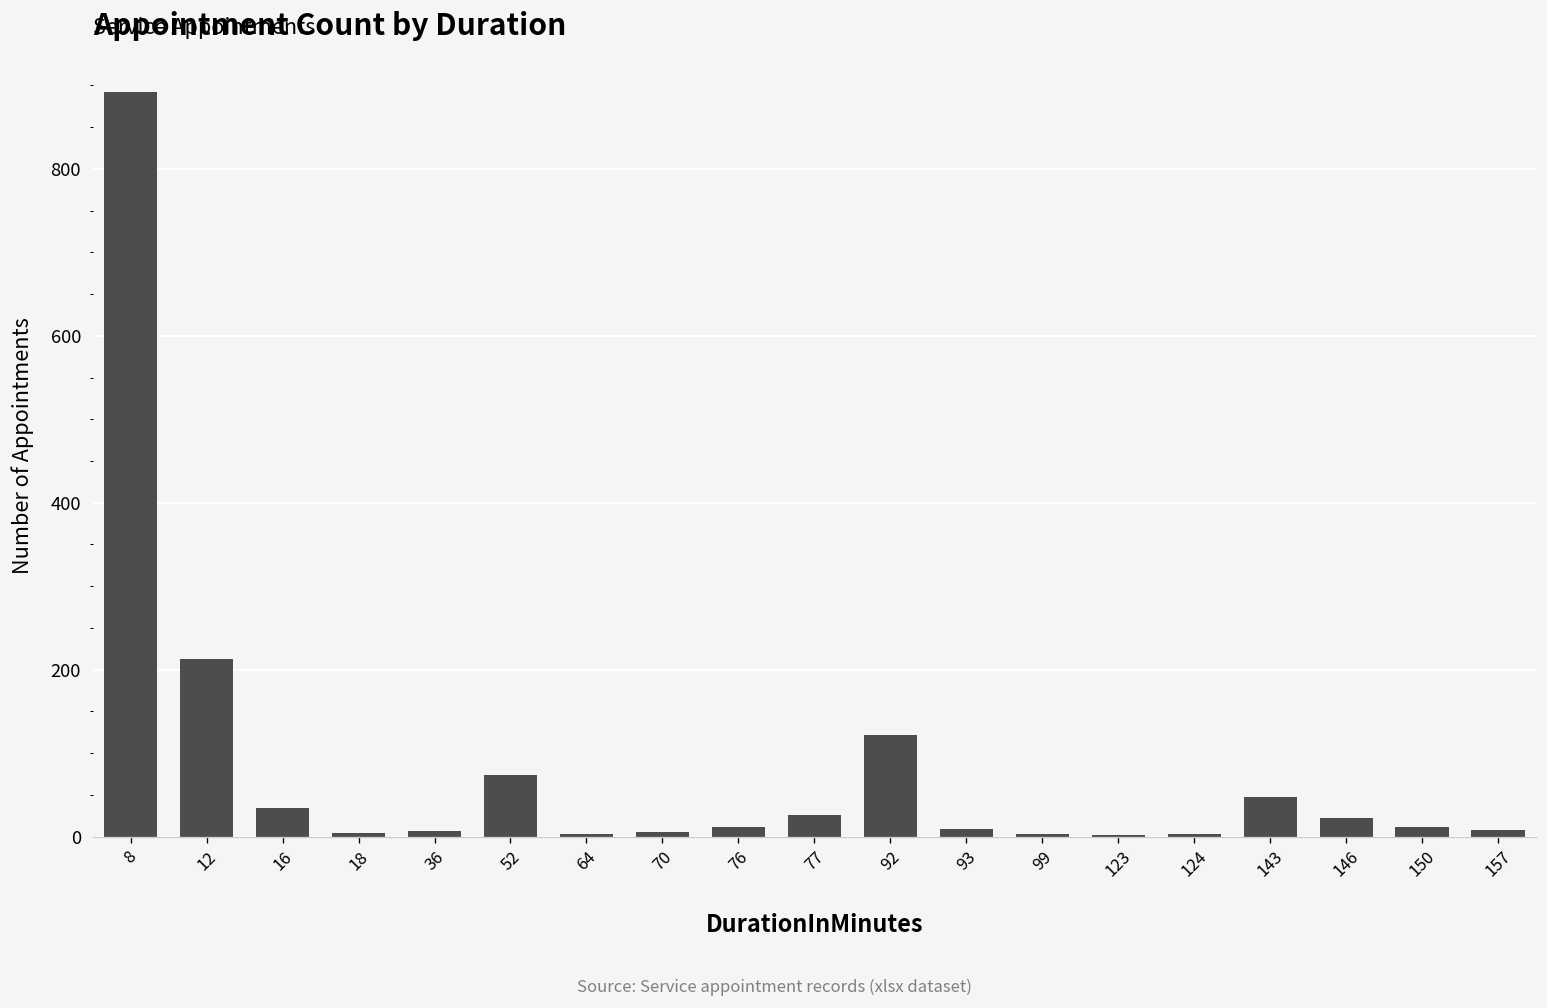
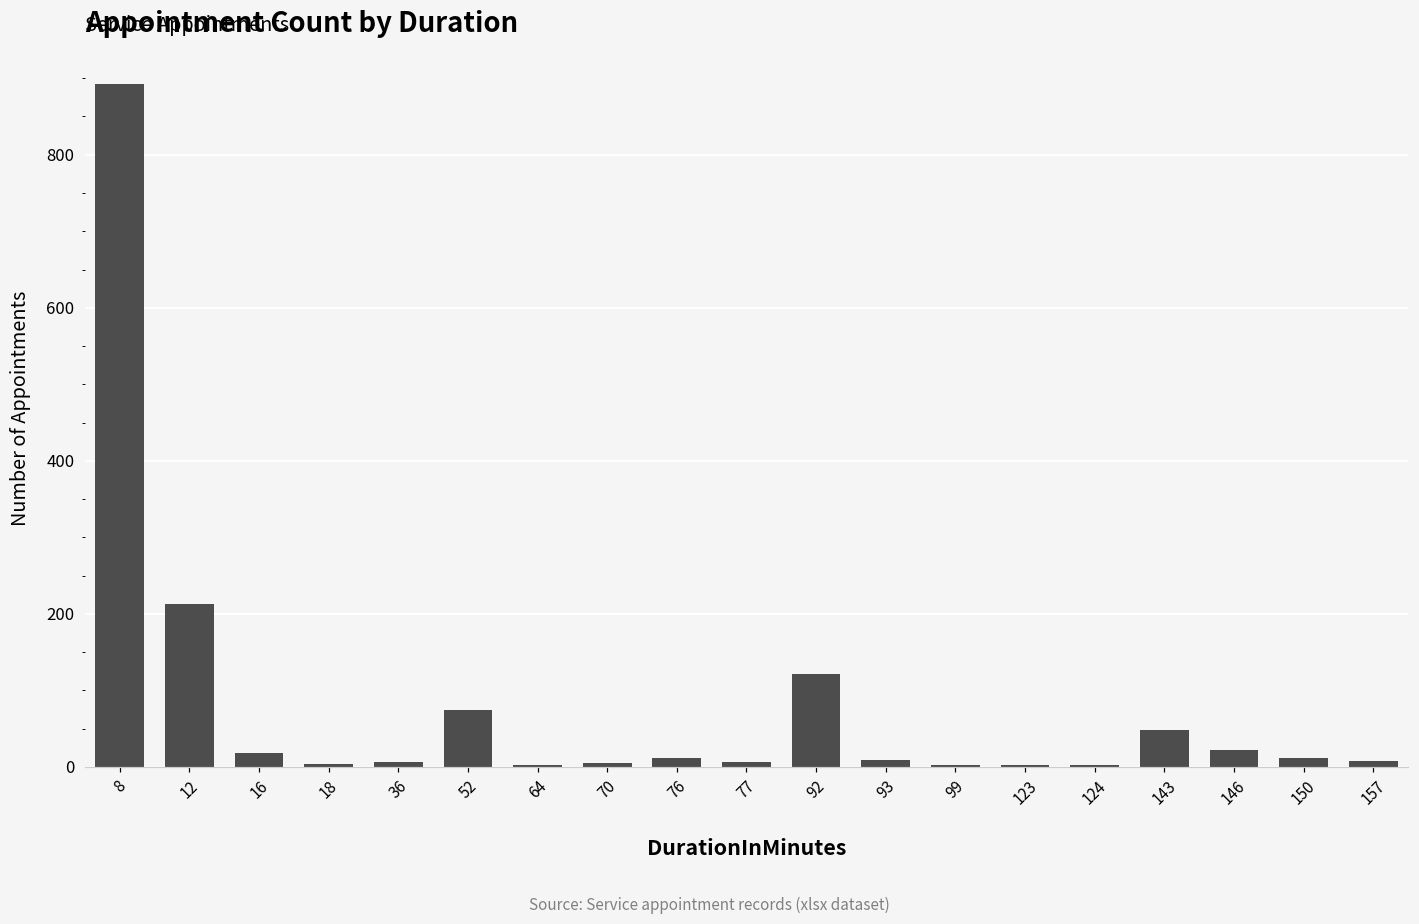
  {
    "8": 890,
    "12": 210,
-   "16": 30,
+   "16": 20,
    "18": 0,
    "36": 10,
    "52": 70,
    "70": 10,
    "76": 10,
-   "77": 30,
+   "77": 10,
    "92": 120,
    "93": 10,
    "143": 50,
    "146": 20,
    "150": 10,
    "157": 10
  }
